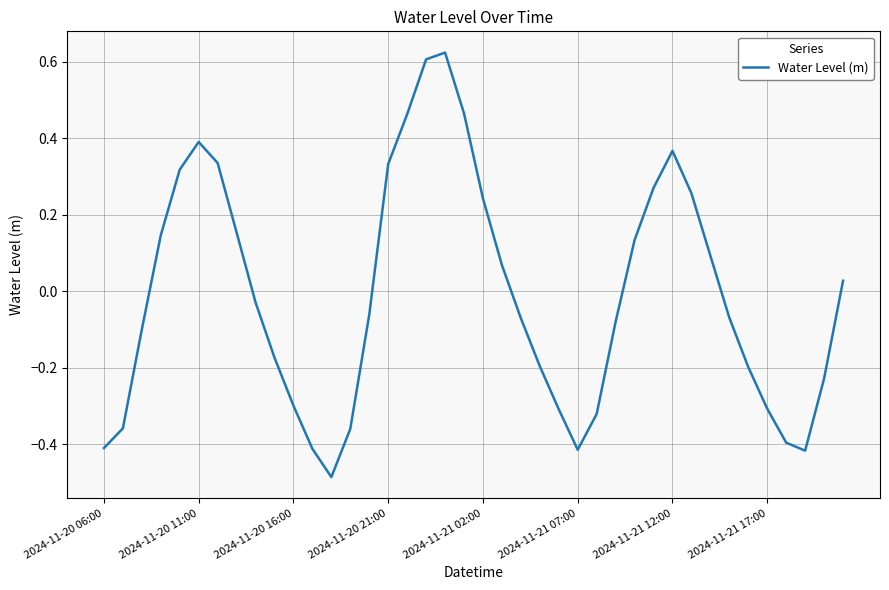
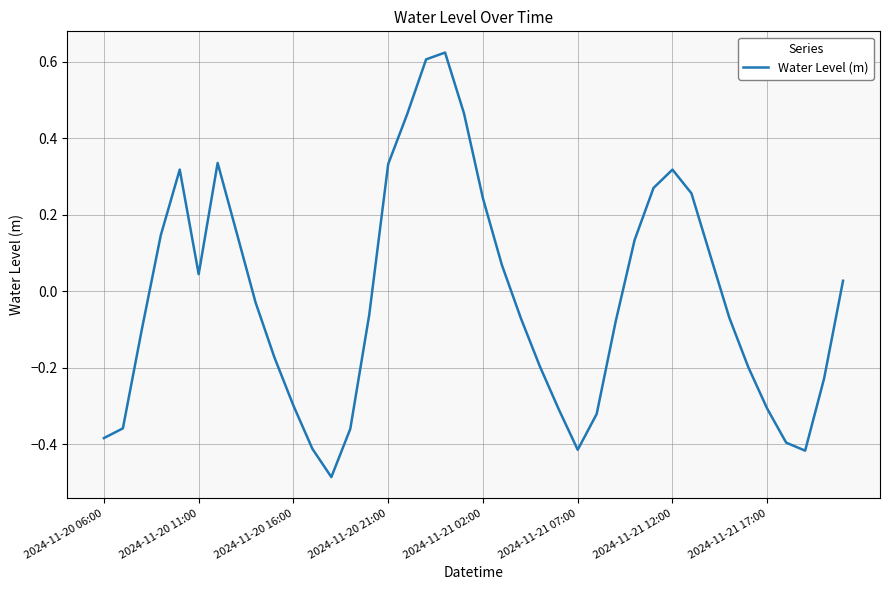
  {
-   "2024-11-20 06:00": -0.41,
-   "2024-11-20 11:00": 0.39,
+   "2024-11-20 06:00": -0.38,
+   "2024-11-20 11:00": 0.04,
    "2024-11-20 16:00": -0.30,
    "2024-11-20 21:00": 0.33,
    "2024-11-21 02:00": 0.24,
    "2024-11-21 07:00": -0.41,
-   "2024-11-21 12:00": 0.37,
+   "2024-11-21 12:00": 0.32,
    "2024-11-21 17:00": -0.31
  }
